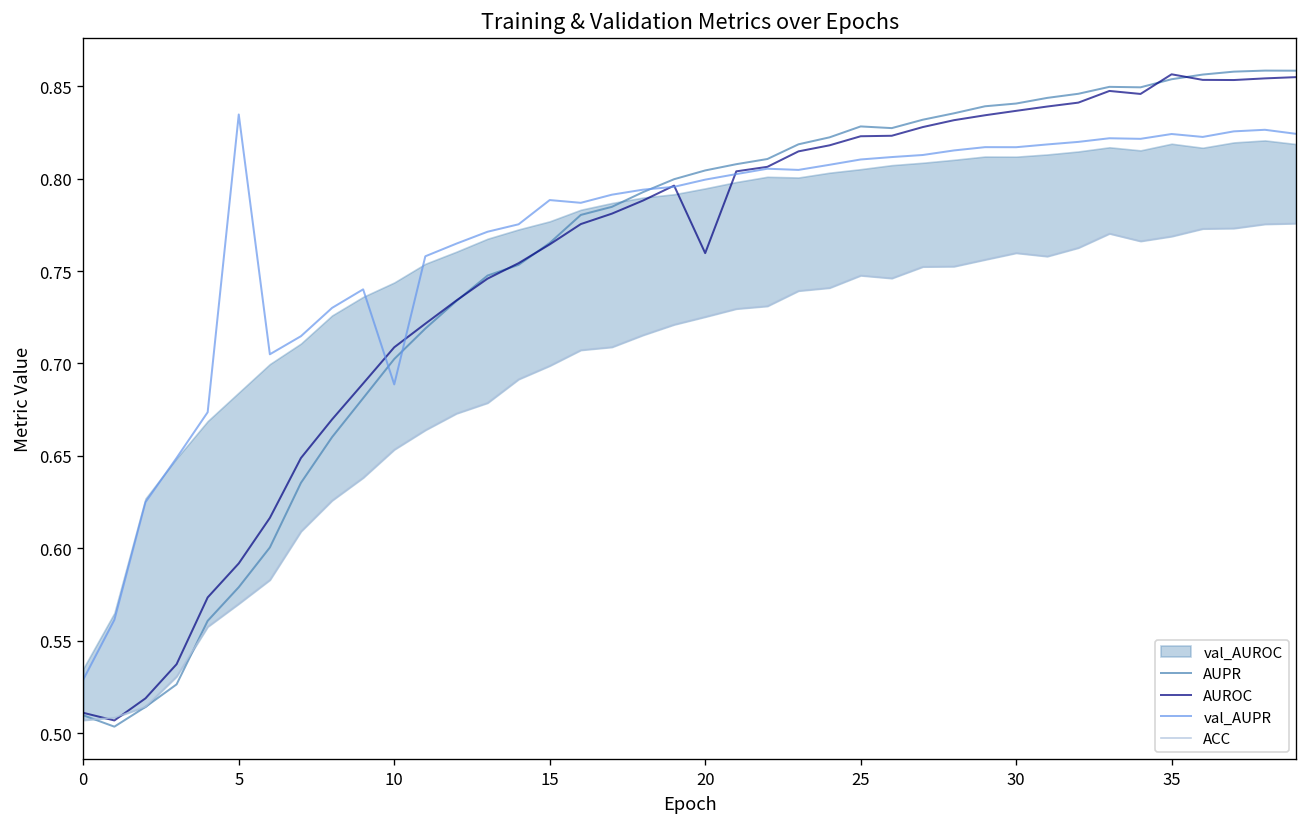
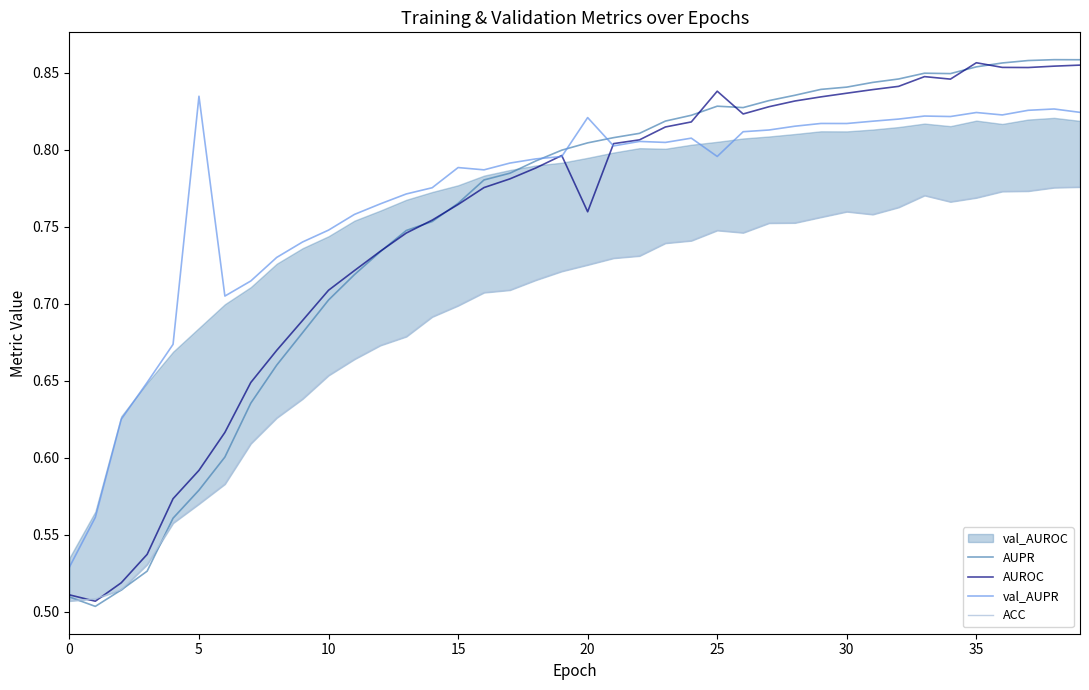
  {
    "AUROC": {
      "5": 0.592,
      "10": 0.709,
      "20": 0.760,
-     "25": 0.823,
+     "25": 0.838,
      "30": 0.837,
      "35": 0.856
    },
    "val_AUPR": {
      "0": 0.529,
      "5": 0.835,
-     "10": 0.689,
+     "10": 0.748,
      "15": 0.788,
-     "20": 0.799,
-     "25": 0.810,
+     "20": 0.821,
+     "25": 0.796,
      "30": 0.817,
      "35": 0.824
    }
  }
